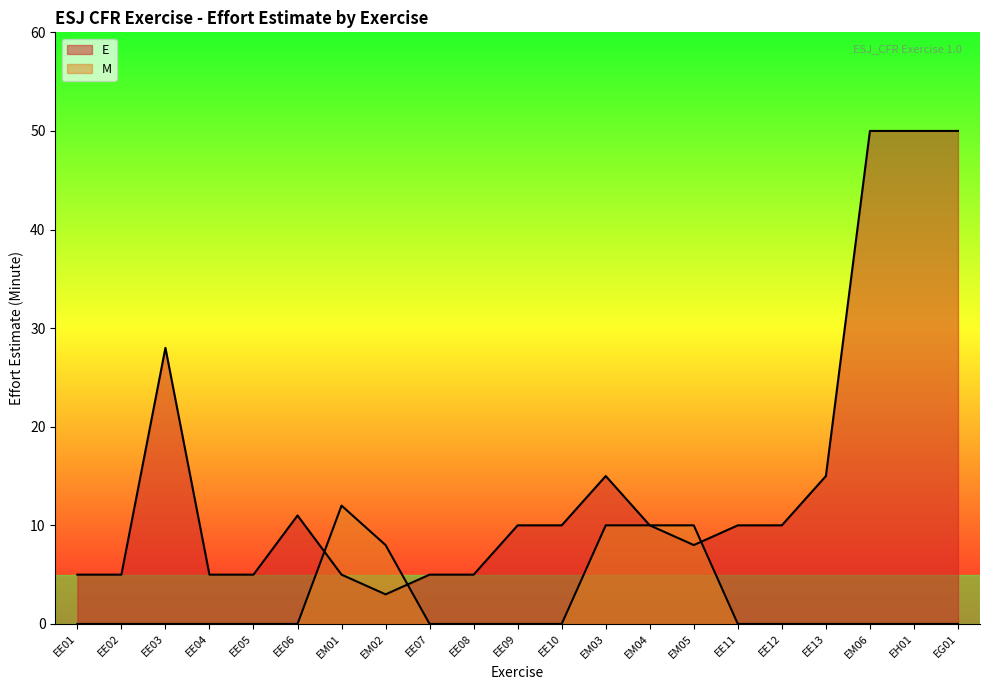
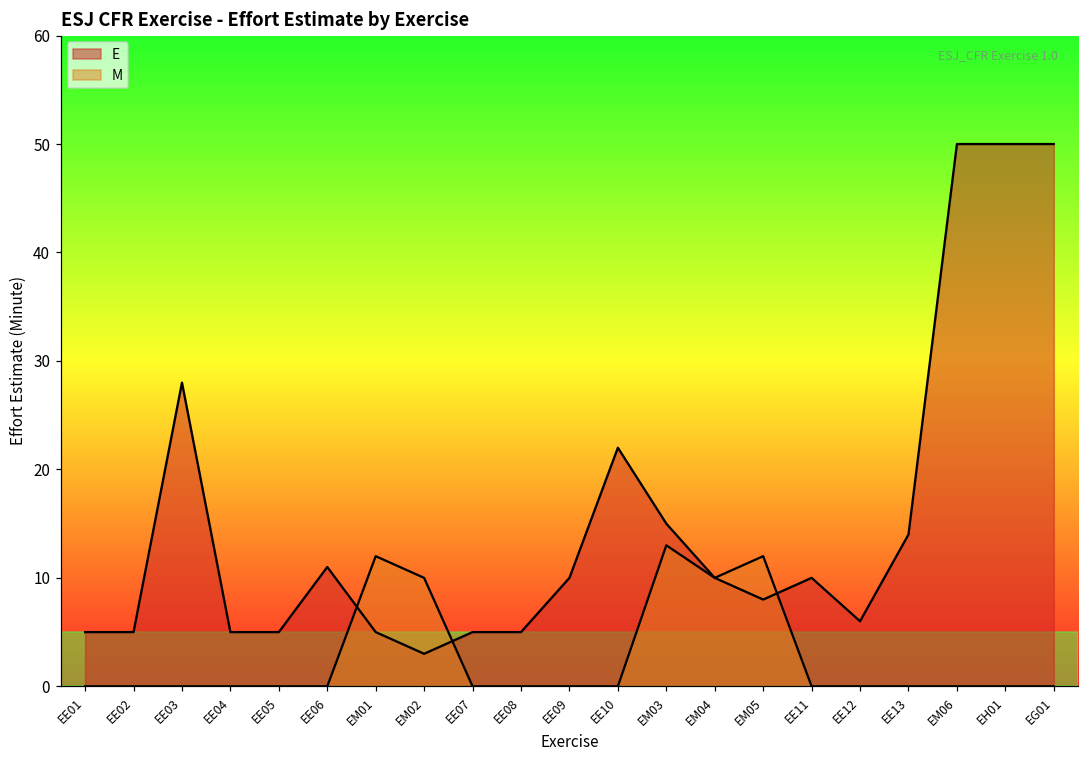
  {
    "E": {
      "EE03": 28,
      "EE06": 11,
      "EE09": 10,
-     "EE10": 10,
+     "EE10": 22,
      "EM03": 15,
      "EM05": 8,
      "EE11": 10,
-     "EE12": 10,
-     "EE13": 15,
+     "EE12": 6,
+     "EE13": 14,
      "EM06": 50,
      "EH01": 50,
      "EG01": 50
    },
    "M": {
      "EM01": 12,
-     "EM02": 8,
-     "EM03": 10,
-     "EM05": 10
+     "EM02": 10,
+     "EM03": 13,
+     "EM05": 12
    }
  }
